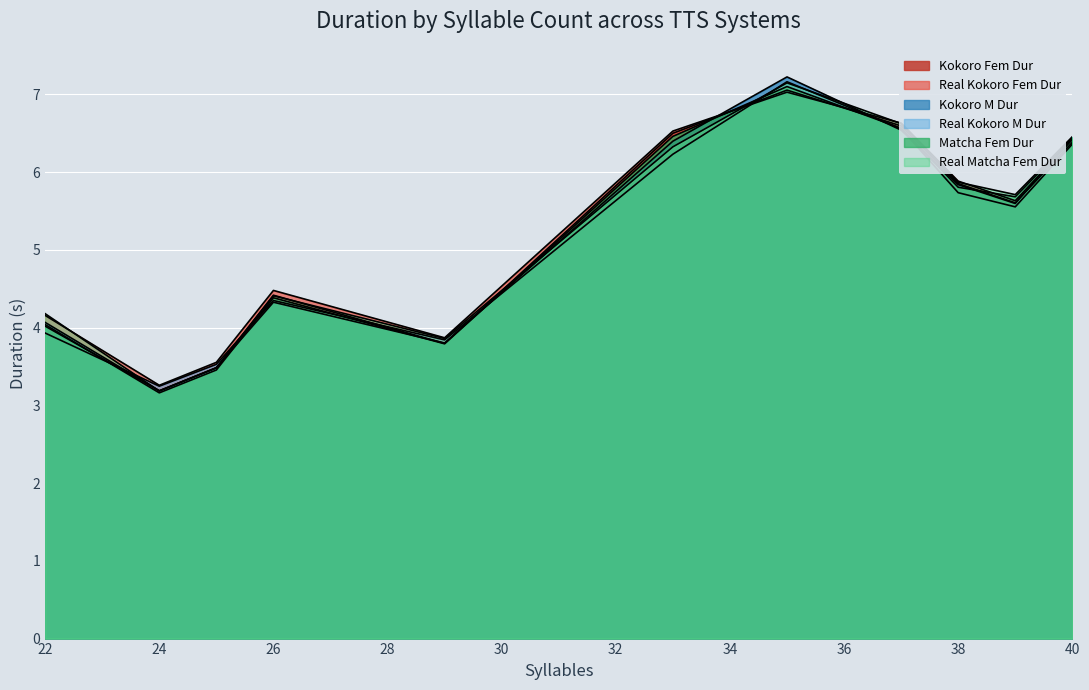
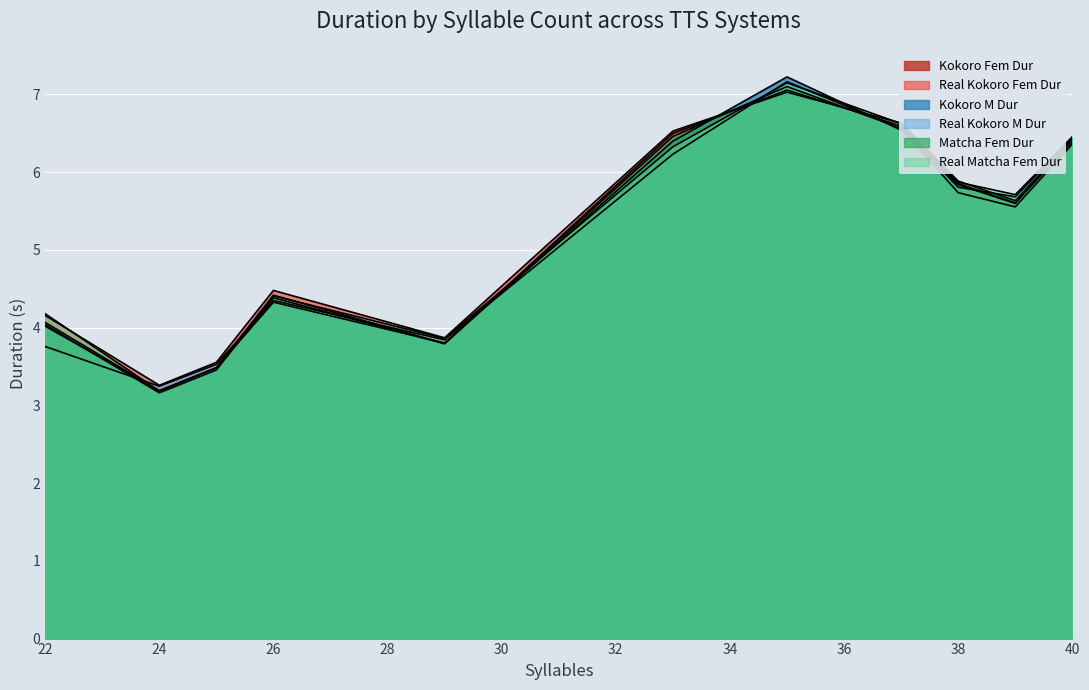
  {
    "Real Kokoro M Dur": {
-     "22": 3.9,
+     "22": 3.8,
      "38": 5.7
    }
  }
